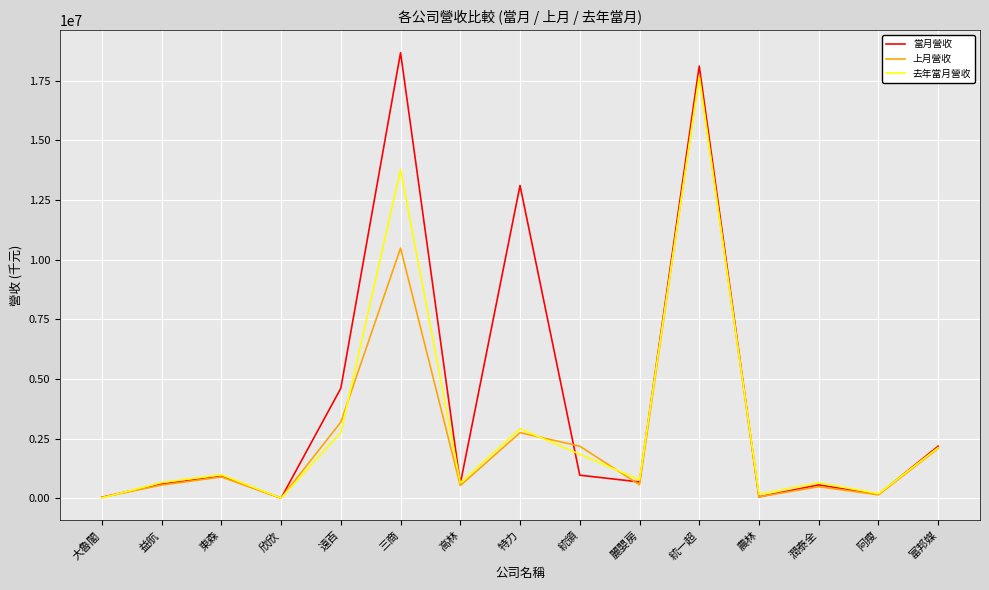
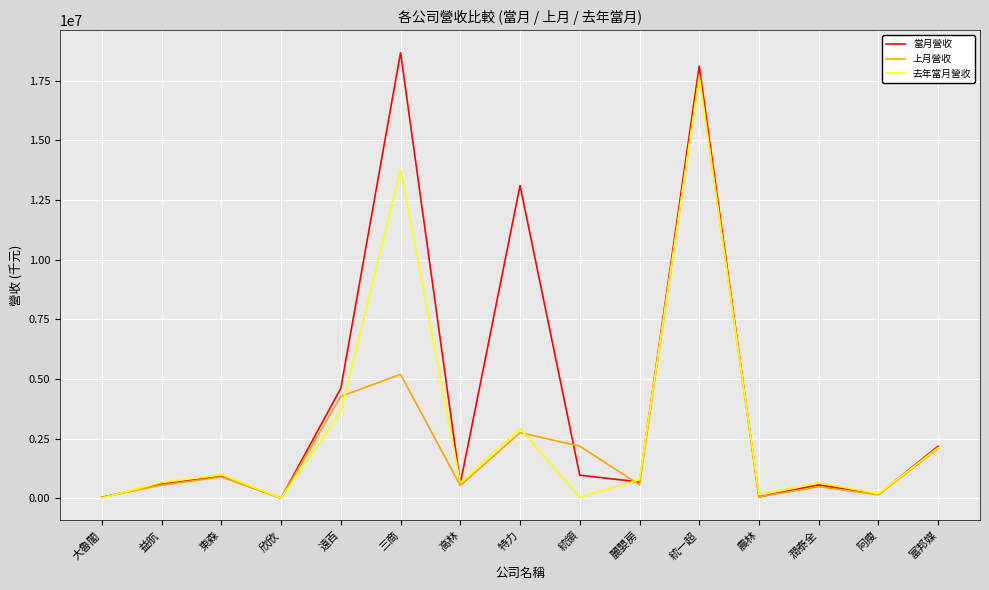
  {
    "當月營收": {
      "遠百": 4600000,
      "三商": 18700000,
      "特力": 13100000,
      "統領": 1000000,
      "統一超": 18100000
    },
    "上月營收": {
-     "遠百": 3200000,
-     "三商": 10500000,
+     "遠百": 4300000,
+     "三商": 5200000,
      "特力": 2800000,
      "統領": 2200000,
      "麗嬰房": 600000
    },
    "去年當月營收": {
-     "遠百": 2800000,
+     "遠百": 3600000,
      "三商": 13800000,
      "特力": 2900000,
-     "統領": 1900000,
+     "統領": 0,
      "農林": 200000
    }
  }
